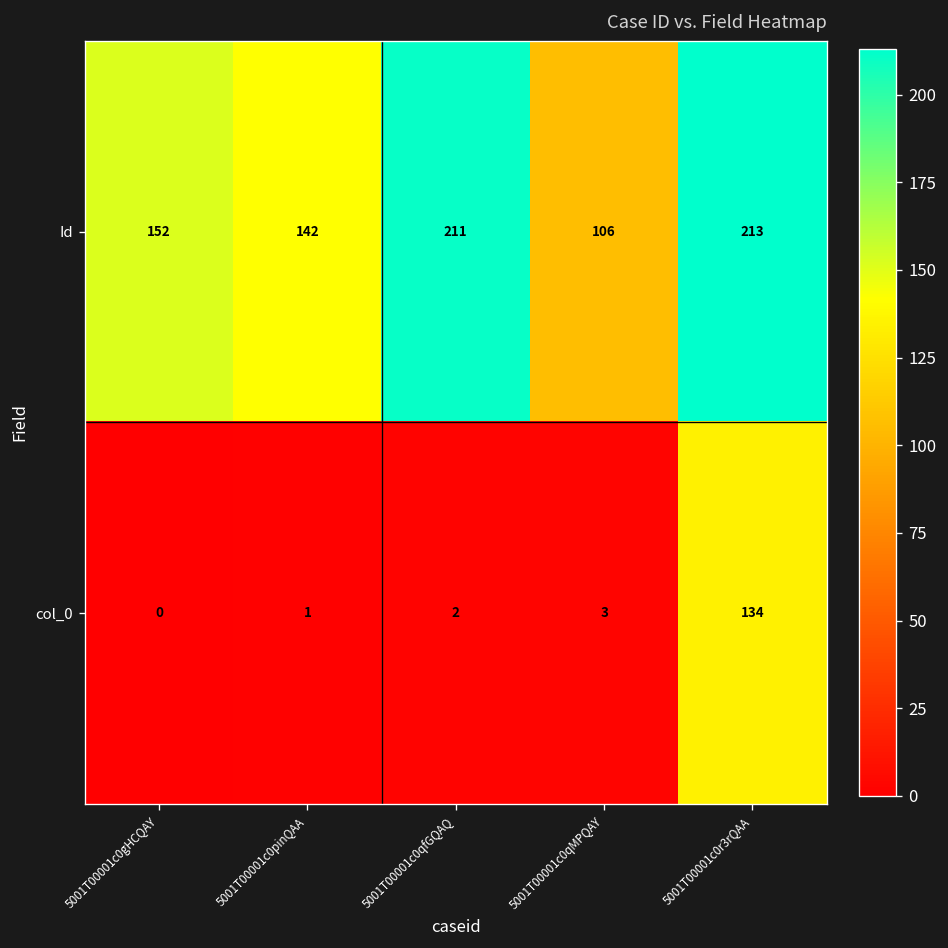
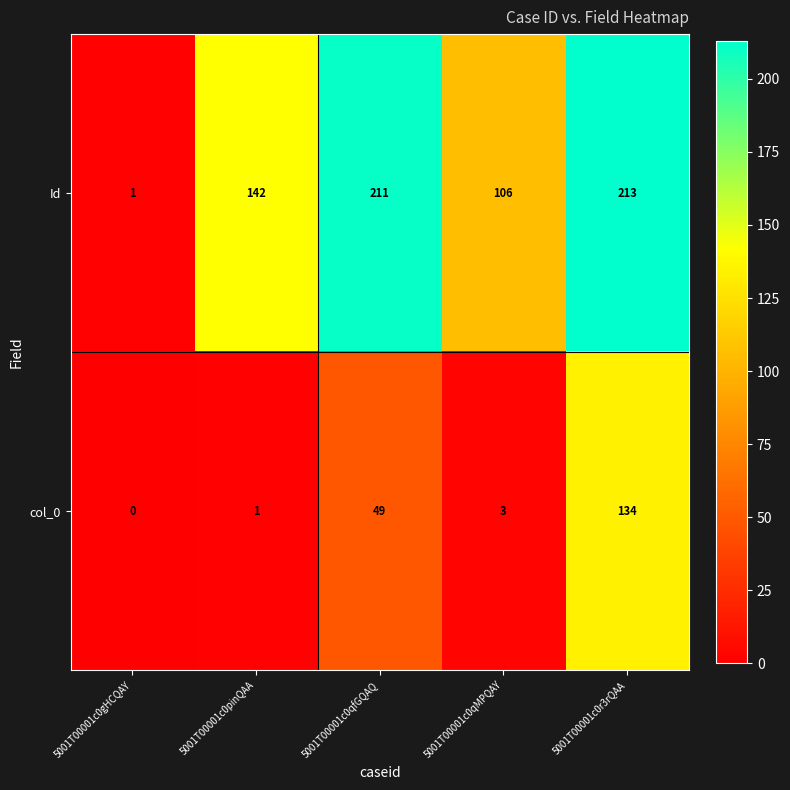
  {
    "Id": {
-     "5001T00001c0gHCQAY": 152,
+     "5001T00001c0gHCQAY": 1,
      "5001T00001c0pinQAA": 142,
      "5001T00001c0qfGQAQ": 211,
      "5001T00001c0qMPQAY": 106,
      "5001T00001c0r3rQAA": 213
    },
    "col_0": {
      "5001T00001c0gHCQAY": 0,
      "5001T00001c0pinQAA": 1,
-     "5001T00001c0qfGQAQ": 2,
+     "5001T00001c0qfGQAQ": 49,
      "5001T00001c0qMPQAY": 3,
      "5001T00001c0r3rQAA": 134
    }
  }
